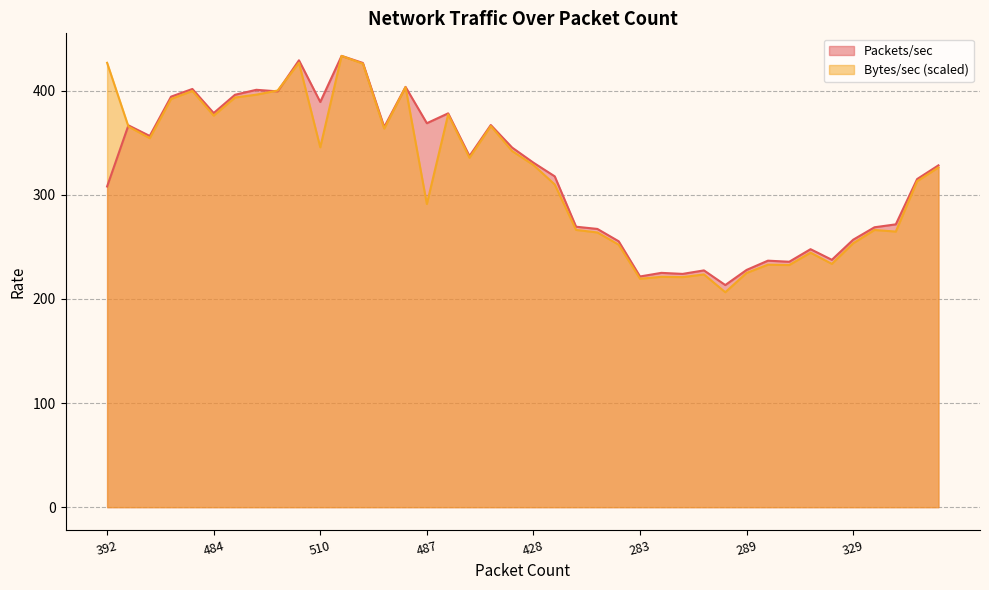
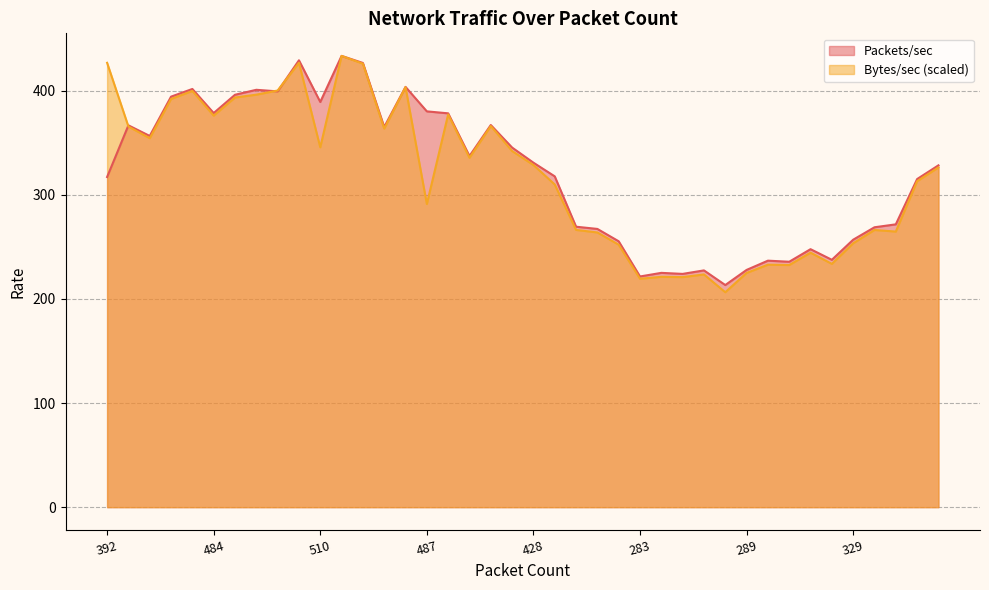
  {
    "Packets/sec": {
-     "392": 308,
+     "392": 317,
      "510": 389,
-     "487": 369,
+     "487": 380,
      "289": 228,
      "329": 257
    },
    "Bytes/sec (scaled)": {
      "392": 427,
      "510": 346,
      "487": 291,
      "289": 225,
      "329": 253
    }
  }
